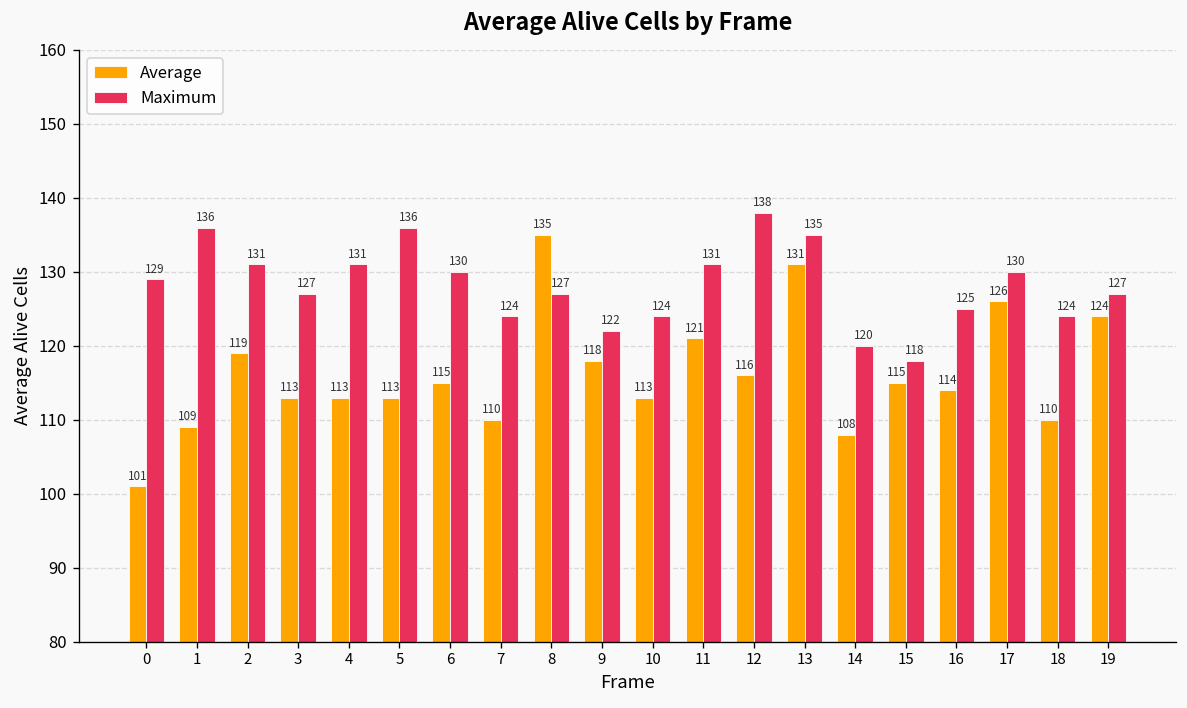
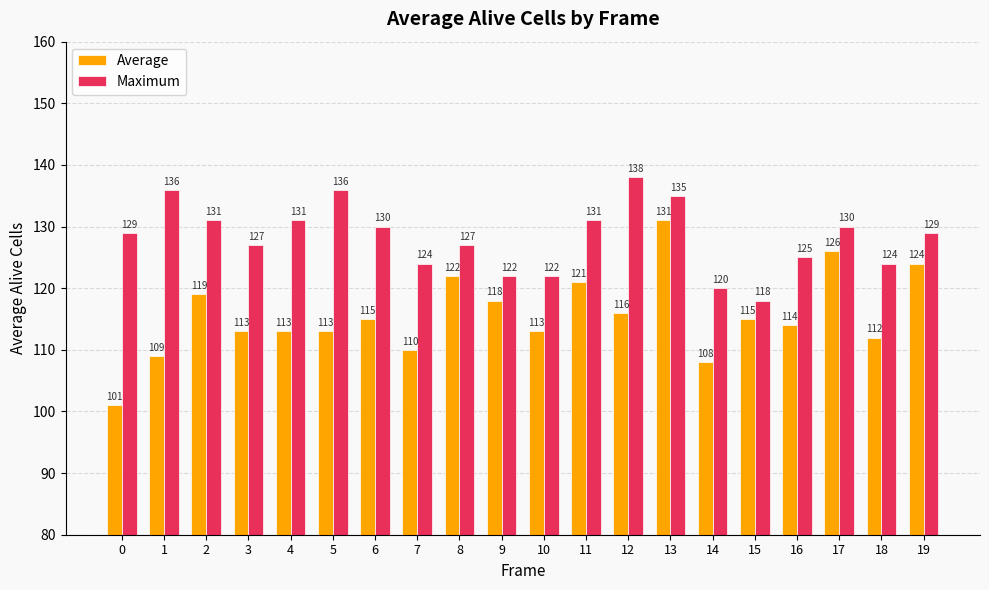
  {
    "Average": {
      "0": 101,
      "1": 109,
      "2": 119,
      "3": 113,
      "4": 113,
      "5": 113,
      "6": 115,
      "7": 110,
-     "8": 135,
+     "8": 122,
      "9": 118,
      "10": 113,
      "11": 121,
      "12": 116,
      "13": 131,
      "14": 108,
      "15": 115,
      "16": 114,
      "17": 126,
-     "18": 110,
+     "18": 112,
      "19": 124
    },
    "Maximum": {
      "0": 129,
      "1": 136,
      "2": 131,
      "3": 127,
      "4": 131,
      "5": 136,
      "6": 130,
      "7": 124,
      "8": 127,
      "9": 122,
-     "10": 124,
+     "10": 122,
      "11": 131,
      "12": 138,
      "13": 135,
      "14": 120,
      "15": 118,
      "16": 125,
      "17": 130,
      "18": 124,
-     "19": 127
+     "19": 129
    }
  }
